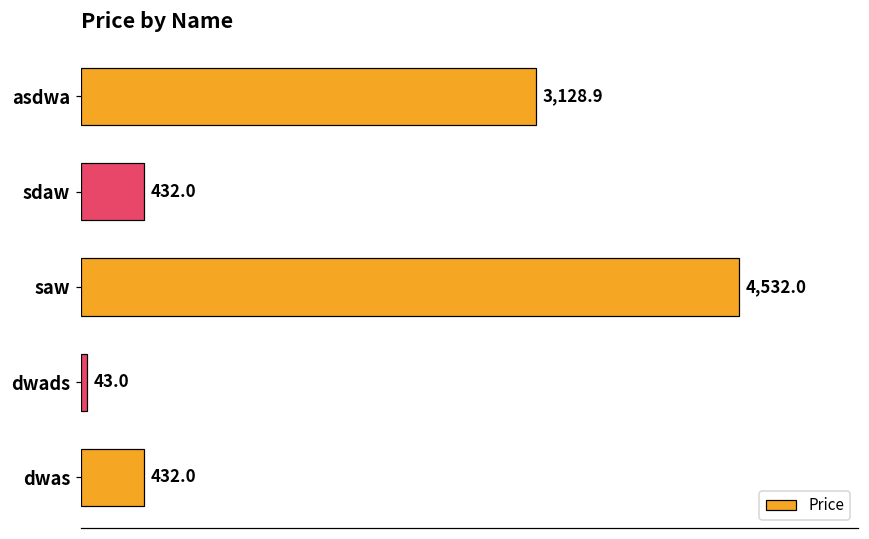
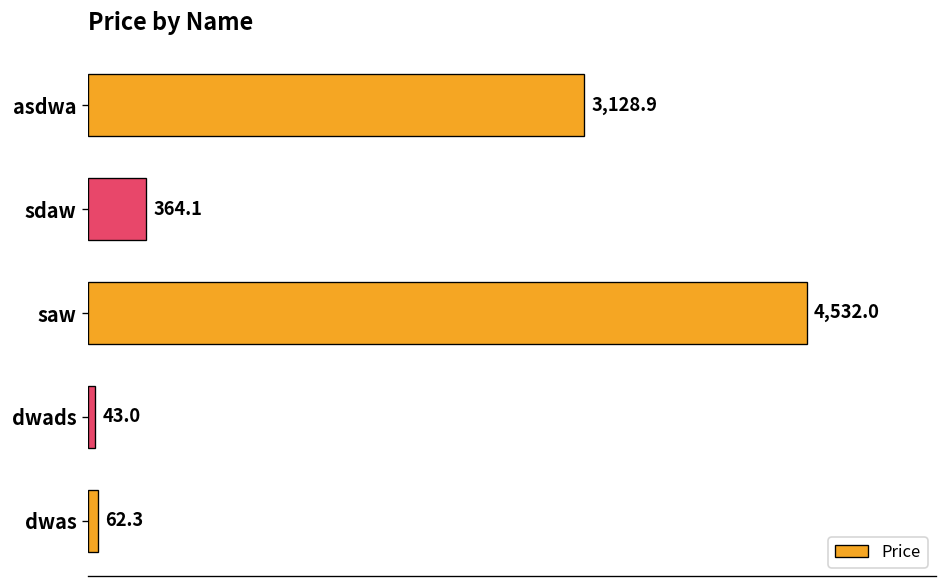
  {
    "asdwa": "3,128.9",
-   "sdaw": "432.0",
+   "sdaw": "364.1",
    "saw": "4,532.0",
    "dwads": "43.0",
-   "dwas": "432.0"
+   "dwas": "62.3"
  }
